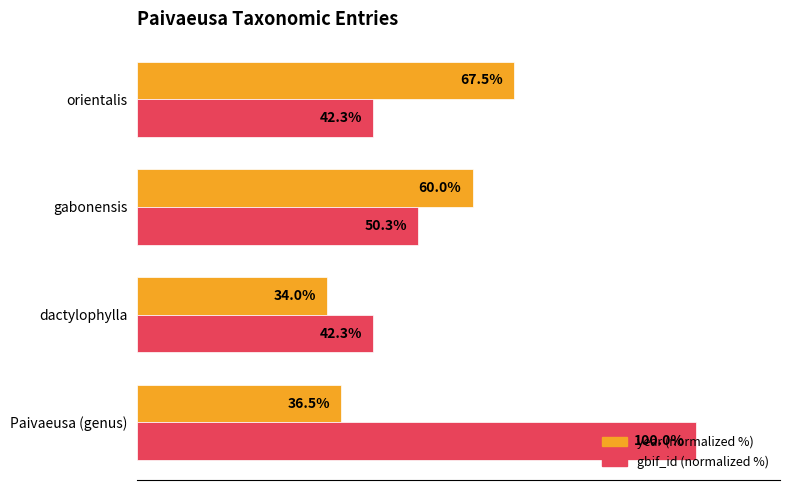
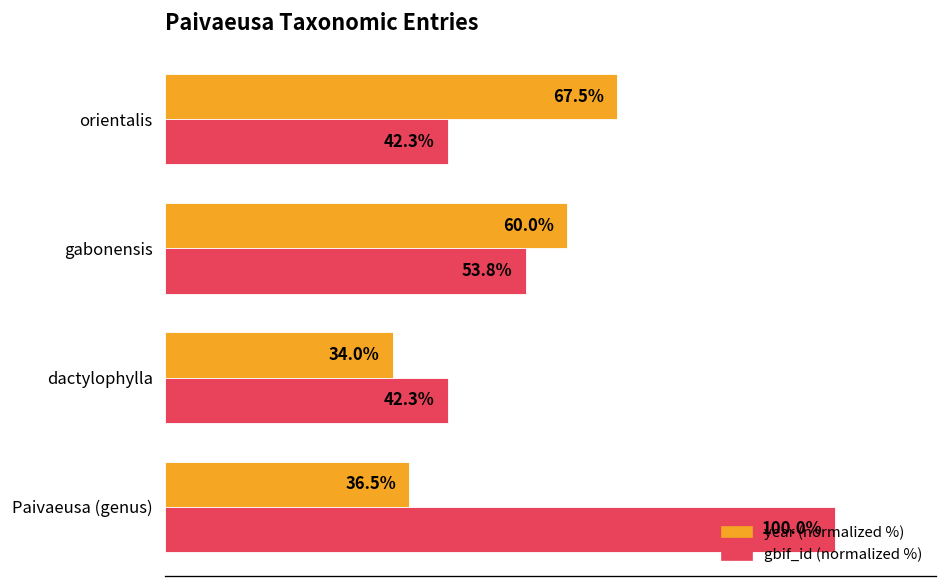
  {
    "year (normalized %)": {
      "orientalis": "67.5%",
      "gabonensis": "60.0%",
      "dactylophylla": "34.0%",
      "Paivaeusa (genus)": "36.5%"
    },
    "gbif_id (normalized %)": {
      "orientalis": "42.3%",
-     "gabonensis": "50.3%",
+     "gabonensis": "53.8%",
      "dactylophylla": "42.3%",
      "Paivaeusa (genus)": "100.0%"
    }
  }
